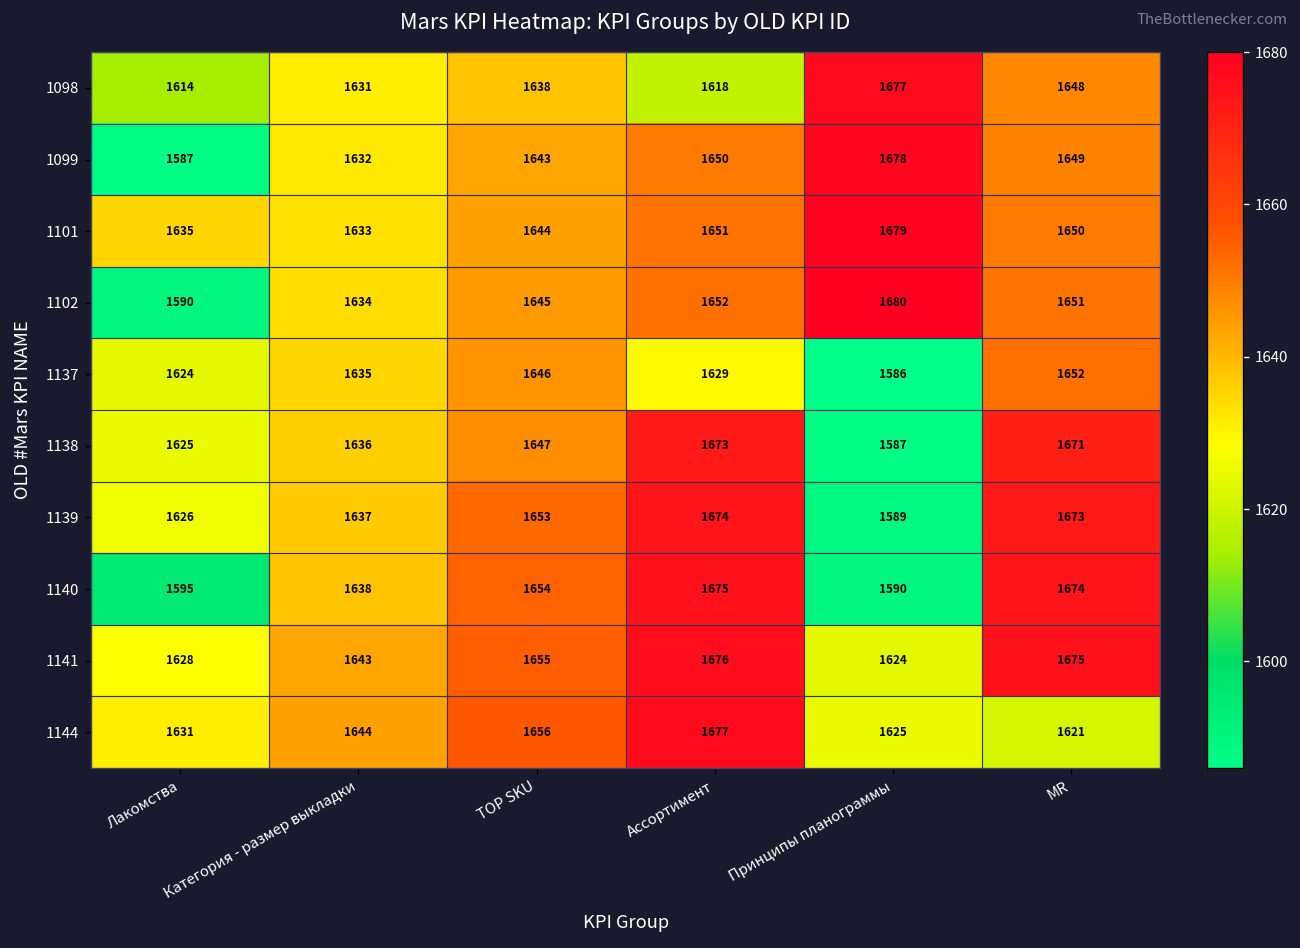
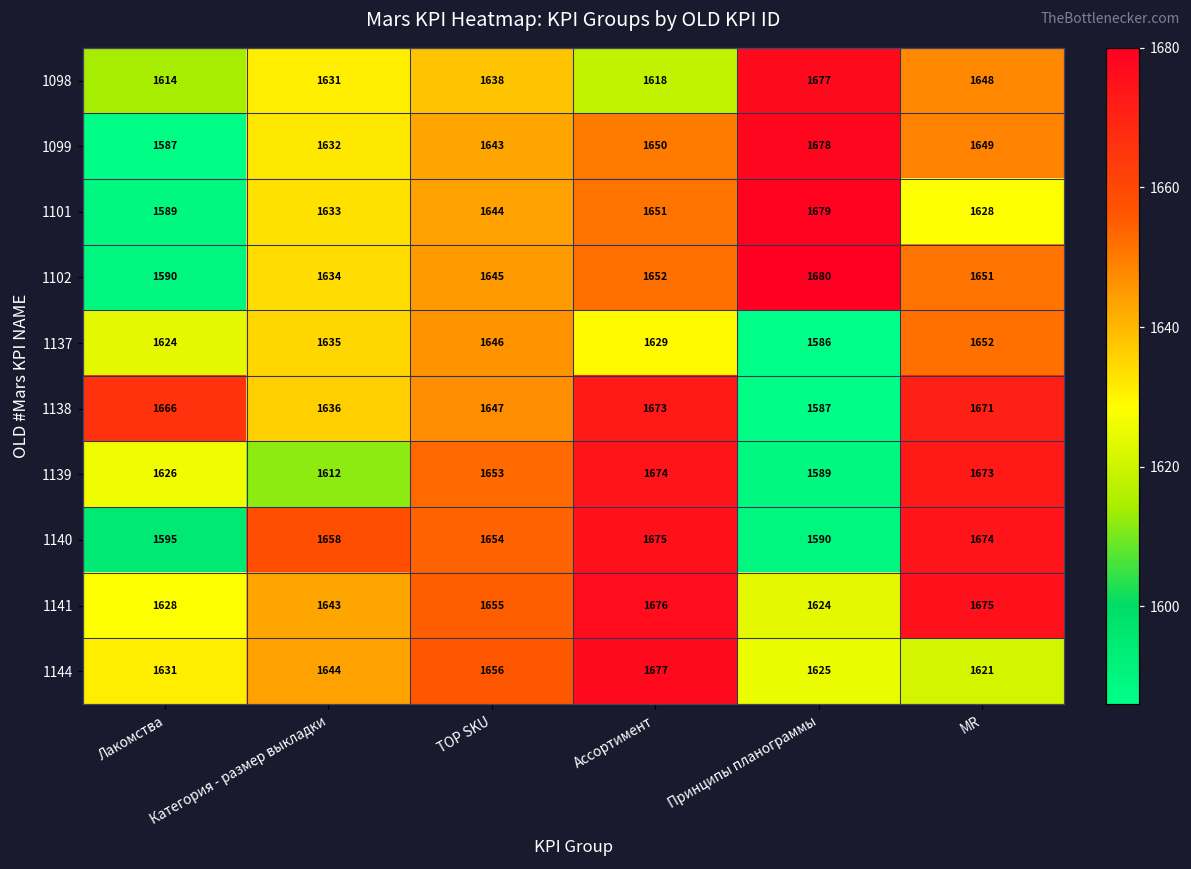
  {
    "1098": {
      "Лакомства": 1614,
      "Категория - размер выкладки": 1631,
      "TOP SKU": 1638,
      "Ассортимент": 1618,
      "Принципы планограммы": 1677,
      "MR": 1648
    },
    "1099": {
      "Лакомства": 1587,
      "Категория - размер выкладки": 1632,
      "TOP SKU": 1643,
      "Ассортимент": 1650,
      "Принципы планограммы": 1678,
      "MR": 1649
    },
    "1101": {
-     "Лакомства": 1635,
+     "Лакомства": 1589,
      "Категория - размер выкладки": 1633,
      "TOP SKU": 1644,
      "Ассортимент": 1651,
      "Принципы планограммы": 1679,
-     "MR": 1650
+     "MR": 1628
    },
    "1102": {
      "Лакомства": 1590,
      "Категория - размер выкладки": 1634,
      "TOP SKU": 1645,
      "Ассортимент": 1652,
      "Принципы планограммы": 1680,
      "MR": 1651
    },
    "1137": {
      "Лакомства": 1624,
      "Категория - размер выкладки": 1635,
      "TOP SKU": 1646,
      "Ассортимент": 1629,
      "Принципы планограммы": 1586,
      "MR": 1652
    },
    "1138": {
-     "Лакомства": 1625,
+     "Лакомства": 1666,
      "Категория - размер выкладки": 1636,
      "TOP SKU": 1647,
      "Ассортимент": 1673,
      "Принципы планограммы": 1587,
      "MR": 1671
    },
    "1139": {
      "Лакомства": 1626,
-     "Категория - размер выкладки": 1637,
+     "Категория - размер выкладки": 1612,
      "TOP SKU": 1653,
      "Ассортимент": 1674,
      "Принципы планограммы": 1589,
      "MR": 1673
    },
    "1140": {
      "Лакомства": 1595,
-     "Категория - размер выкладки": 1638,
+     "Категория - размер выкладки": 1658,
      "TOP SKU": 1654,
      "Ассортимент": 1675,
      "Принципы планограммы": 1590,
      "MR": 1674
    },
    "1141": {
      "Лакомства": 1628,
      "Категория - размер выкладки": 1643,
      "TOP SKU": 1655,
      "Ассортимент": 1676,
      "Принципы планограммы": 1624,
      "MR": 1675
    },
    "1144": {
      "Лакомства": 1631,
      "Категория - размер выкладки": 1644,
      "TOP SKU": 1656,
      "Ассортимент": 1677,
      "Принципы планограммы": 1625,
      "MR": 1621
    }
  }
